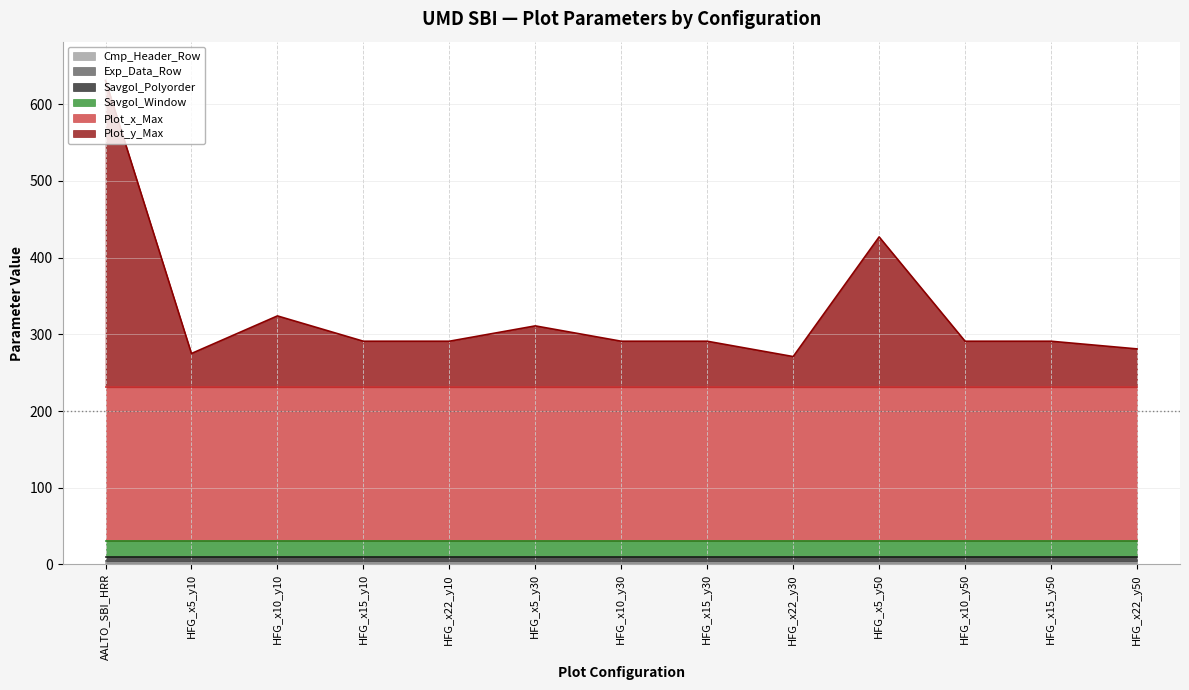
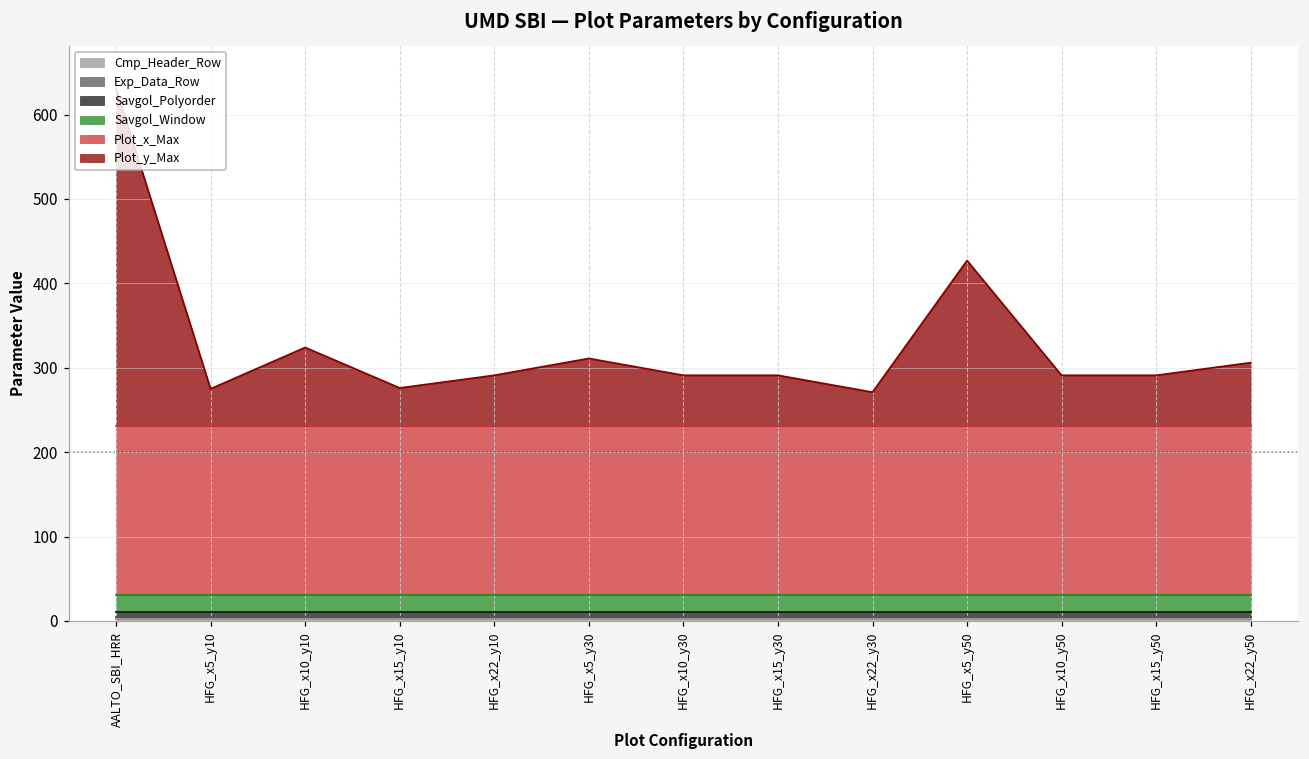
  {
    "Savgol_Polyorder": {
      "AALTO_SBI_HRR": 10,
      "HFG_x5_y10": 10,
      "HFG_x10_y10": 10,
      "HFG_x15_y10": 10,
      "HFG_x22_y10": 10,
      "HFG_x5_y30": 10,
      "HFG_x10_y30": 10,
      "HFG_x15_y30": 10,
      "HFG_x22_y30": 10,
      "HFG_x5_y50": 10,
      "HFG_x10_y50": 10,
      "HFG_x15_y50": 10,
      "HFG_x22_y50": 10
    },
    "Savgol_Window": {
      "AALTO_SBI_HRR": 30,
      "HFG_x5_y10": 30,
      "HFG_x10_y10": 30,
      "HFG_x15_y10": 30,
      "HFG_x22_y10": 30,
      "HFG_x5_y30": 30,
      "HFG_x10_y30": 30,
      "HFG_x15_y30": 30,
      "HFG_x22_y30": 30,
      "HFG_x5_y50": 30,
      "HFG_x10_y50": 30,
      "HFG_x15_y50": 30,
      "HFG_x22_y50": 30
    },
    "Plot_x_Max": {
      "AALTO_SBI_HRR": 230,
      "HFG_x5_y10": 230,
      "HFG_x10_y10": 230,
      "HFG_x15_y10": 230,
      "HFG_x22_y10": 230,
      "HFG_x5_y30": 230,
      "HFG_x10_y30": 230,
      "HFG_x15_y30": 230,
      "HFG_x22_y30": 230,
      "HFG_x5_y50": 230,
      "HFG_x10_y50": 230,
      "HFG_x15_y50": 230,
      "HFG_x22_y50": 230
    },
    "Plot_y_Max": {
      "HFG_x5_y10": 280,
      "HFG_x10_y10": 320,
-     "HFG_x15_y10": 290,
+     "HFG_x15_y10": 280,
      "HFG_x22_y10": 290,
      "HFG_x5_y30": 310,
      "HFG_x10_y30": 290,
      "HFG_x15_y30": 290,
      "HFG_x22_y30": 270,
      "HFG_x5_y50": 430,
      "HFG_x10_y50": 290,
      "HFG_x15_y50": 290,
-     "HFG_x22_y50": 280
+     "HFG_x22_y50": 310
    }
  }
